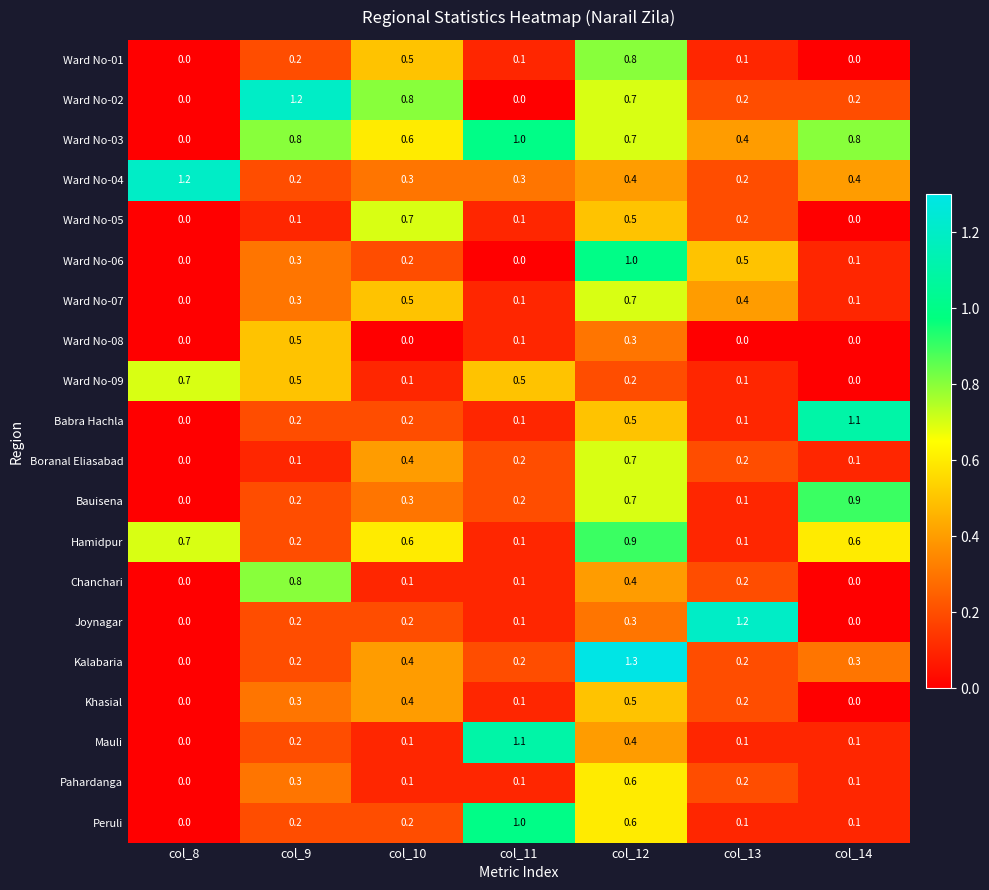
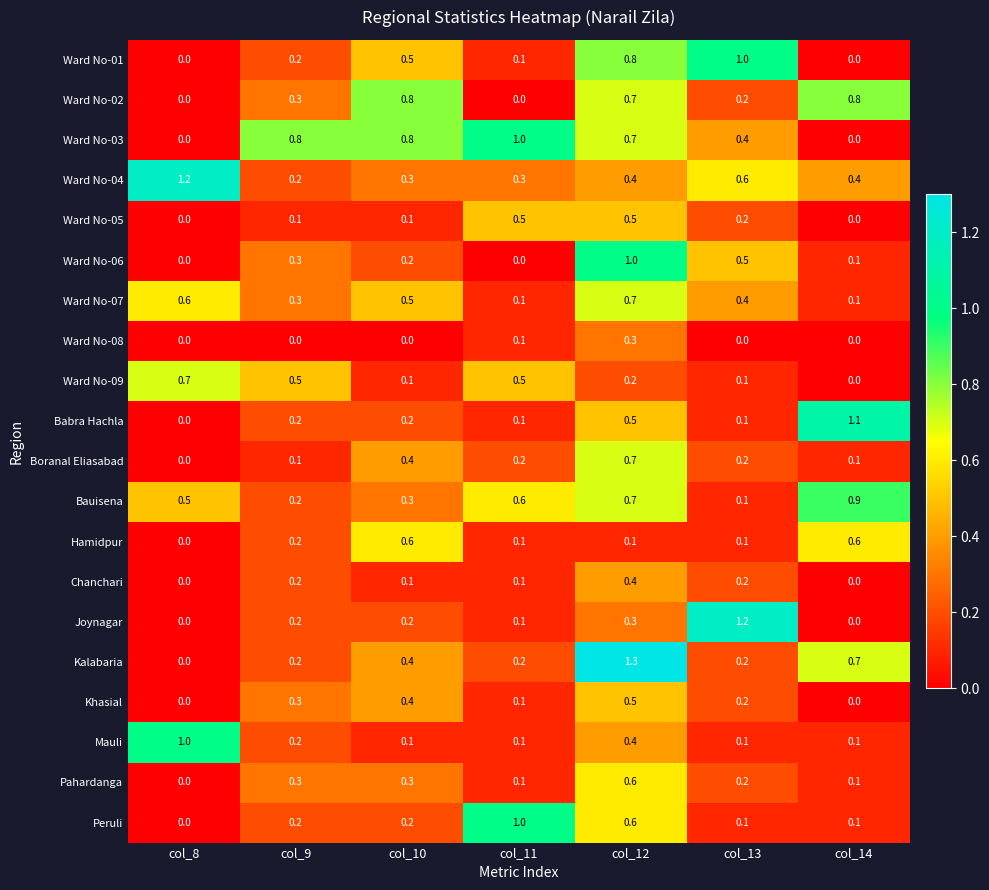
  {
    "Ward No-01": {
      "col_8": 0.0,
      "col_9": 0.2,
      "col_10": 0.5,
      "col_11": 0.1,
      "col_12": 0.8,
-     "col_13": 0.1,
+     "col_13": 1.0,
      "col_14": 0.0
    },
    "Ward No-02": {
      "col_8": 0.0,
-     "col_9": 1.2,
+     "col_9": 0.3,
      "col_10": 0.8,
      "col_11": 0.0,
      "col_12": 0.7,
      "col_13": 0.2,
-     "col_14": 0.2
+     "col_14": 0.8
    },
    "Ward No-03": {
      "col_8": 0.0,
      "col_9": 0.8,
-     "col_10": 0.6,
+     "col_10": 0.8,
      "col_11": 1.0,
      "col_12": 0.7,
      "col_13": 0.4,
-     "col_14": 0.8
+     "col_14": 0.0
    },
    "Ward No-04": {
      "col_8": 1.2,
      "col_9": 0.2,
      "col_10": 0.3,
      "col_11": 0.3,
      "col_12": 0.4,
-     "col_13": 0.2,
+     "col_13": 0.6,
      "col_14": 0.4
    },
    "Ward No-05": {
      "col_8": 0.0,
      "col_9": 0.1,
-     "col_10": 0.7,
-     "col_11": 0.1,
+     "col_10": 0.1,
+     "col_11": 0.5,
      "col_12": 0.5,
      "col_13": 0.2,
      "col_14": 0.0
    },
    "Ward No-06": {
      "col_8": 0.0,
      "col_9": 0.3,
      "col_10": 0.2,
      "col_11": 0.0,
      "col_12": 1.0,
      "col_13": 0.5,
      "col_14": 0.1
    },
    "Ward No-07": {
-     "col_8": 0.0,
+     "col_8": 0.6,
      "col_9": 0.3,
      "col_10": 0.5,
      "col_11": 0.1,
      "col_12": 0.7,
      "col_13": 0.4,
      "col_14": 0.1
    },
    "Ward No-08": {
      "col_8": 0.0,
-     "col_9": 0.5,
+     "col_9": 0.0,
      "col_10": 0.0,
      "col_11": 0.1,
      "col_12": 0.3,
      "col_13": 0.0,
      "col_14": 0.0
    },
    "Ward No-09": {
      "col_8": 0.7,
      "col_9": 0.5,
      "col_10": 0.1,
      "col_11": 0.5,
      "col_12": 0.2,
      "col_13": 0.1,
      "col_14": 0.0
    },
    "Babra Hachla": {
      "col_8": 0.0,
      "col_9": 0.2,
      "col_10": 0.2,
      "col_11": 0.1,
      "col_12": 0.5,
      "col_13": 0.1,
      "col_14": 1.1
    },
    "Boranal Eliasabad": {
      "col_8": 0.0,
      "col_9": 0.1,
      "col_10": 0.4,
      "col_11": 0.2,
      "col_12": 0.7,
      "col_13": 0.2,
      "col_14": 0.1
    },
    "Bauisena": {
-     "col_8": 0.0,
+     "col_8": 0.5,
      "col_9": 0.2,
      "col_10": 0.3,
-     "col_11": 0.2,
+     "col_11": 0.6,
      "col_12": 0.7,
      "col_13": 0.1,
      "col_14": 0.9
    },
    "Hamidpur": {
-     "col_8": 0.7,
+     "col_8": 0.0,
      "col_9": 0.2,
      "col_10": 0.6,
      "col_11": 0.1,
-     "col_12": 0.9,
+     "col_12": 0.1,
      "col_13": 0.1,
      "col_14": 0.6
    },
    "Chanchari": {
      "col_8": 0.0,
-     "col_9": 0.8,
+     "col_9": 0.2,
      "col_10": 0.1,
      "col_11": 0.1,
      "col_12": 0.4,
      "col_13": 0.2,
      "col_14": 0.0
    },
    "Joynagar": {
      "col_8": 0.0,
      "col_9": 0.2,
      "col_10": 0.2,
      "col_11": 0.1,
      "col_12": 0.3,
      "col_13": 1.2,
      "col_14": 0.0
    },
    "Kalabaria": {
      "col_8": 0.0,
      "col_9": 0.2,
      "col_10": 0.4,
      "col_11": 0.2,
      "col_12": 1.3,
      "col_13": 0.2,
-     "col_14": 0.3
+     "col_14": 0.7
    },
    "Khasial": {
      "col_8": 0.0,
      "col_9": 0.3,
      "col_10": 0.4,
      "col_11": 0.1,
      "col_12": 0.5,
      "col_13": 0.2,
      "col_14": 0.0
    },
    "Mauli": {
-     "col_8": 0.0,
+     "col_8": 1.0,
      "col_9": 0.2,
      "col_10": 0.1,
-     "col_11": 1.1,
+     "col_11": 0.1,
      "col_12": 0.4,
      "col_13": 0.1,
      "col_14": 0.1
    },
    "Pahardanga": {
      "col_8": 0.0,
      "col_9": 0.3,
-     "col_10": 0.1,
+     "col_10": 0.3,
      "col_11": 0.1,
      "col_12": 0.6,
      "col_13": 0.2,
      "col_14": 0.1
    },
    "Peruli": {
      "col_8": 0.0,
      "col_9": 0.2,
      "col_10": 0.2,
      "col_11": 1.0,
      "col_12": 0.6,
      "col_13": 0.1,
      "col_14": 0.1
    }
  }
